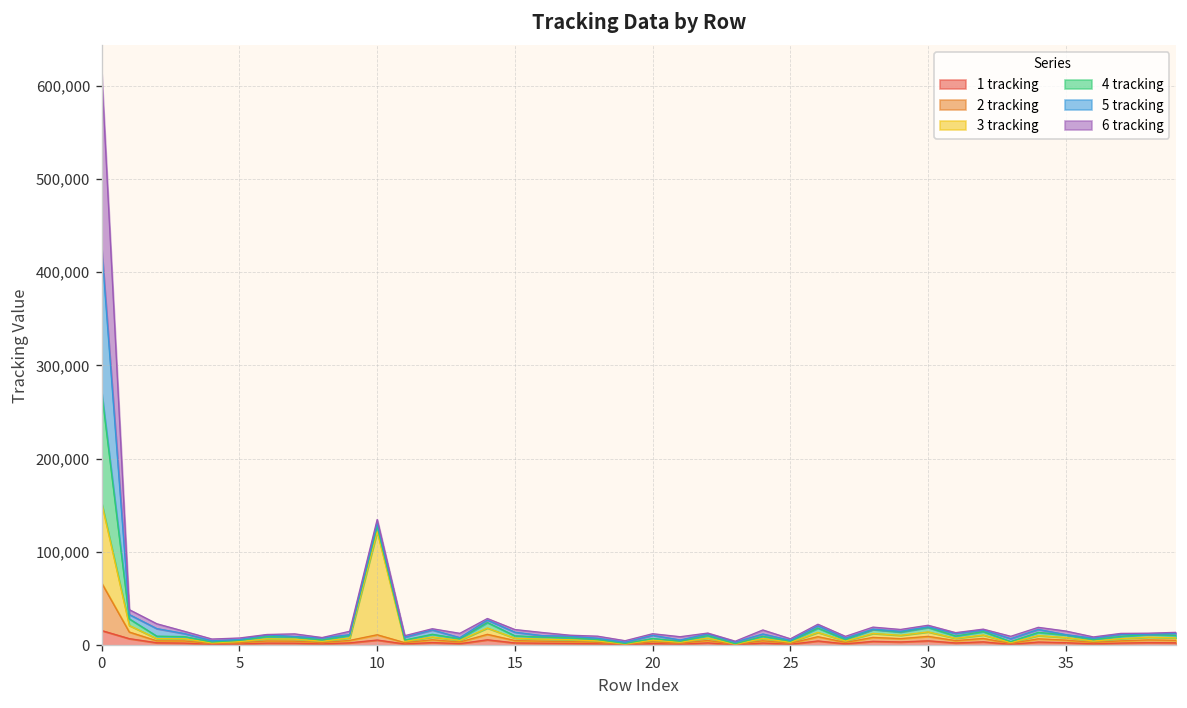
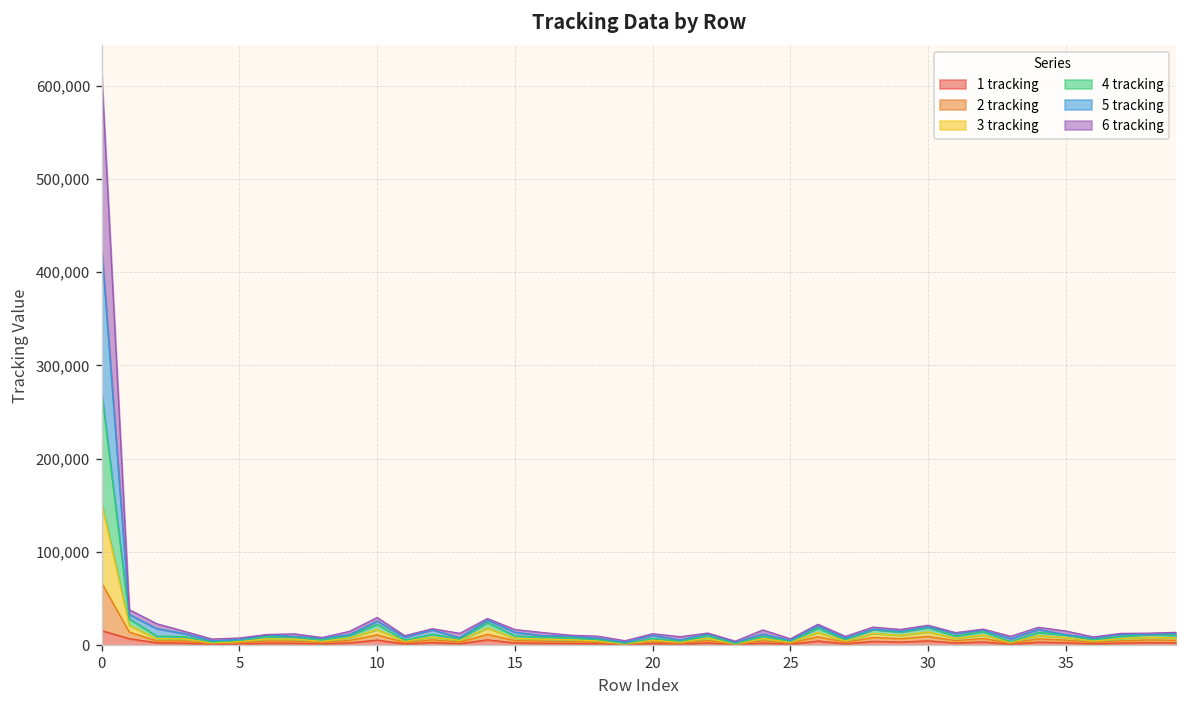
  {
    "3 tracking": {
      "0": "90,000",
-     "10": "110,000",
+     "10": "10,000",
      "30": "0"
    },
    "4 tracking": {
      "0": "120,000",
      "10": "10,000"
    },
    "5 tracking": {
      "0": "150,000",
      "10": "0"
    },
    "6 tracking": {
      "0": "190,000",
      "10": "0",
      "35": "0"
    }
  }
